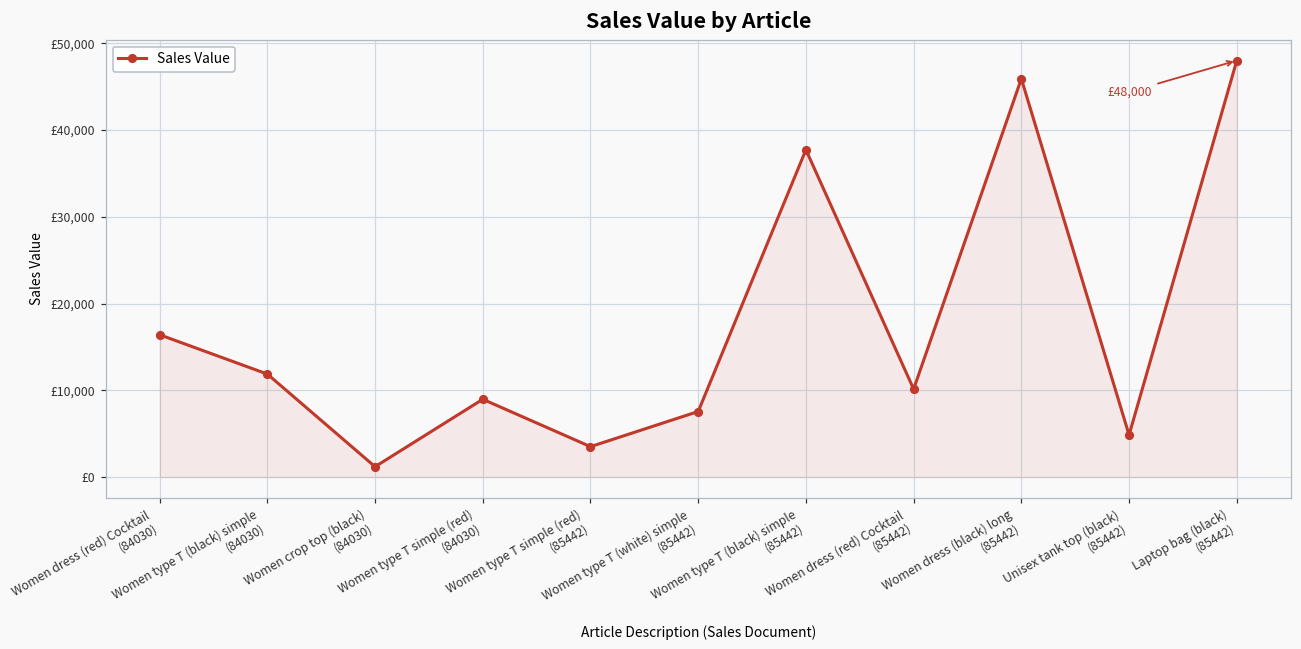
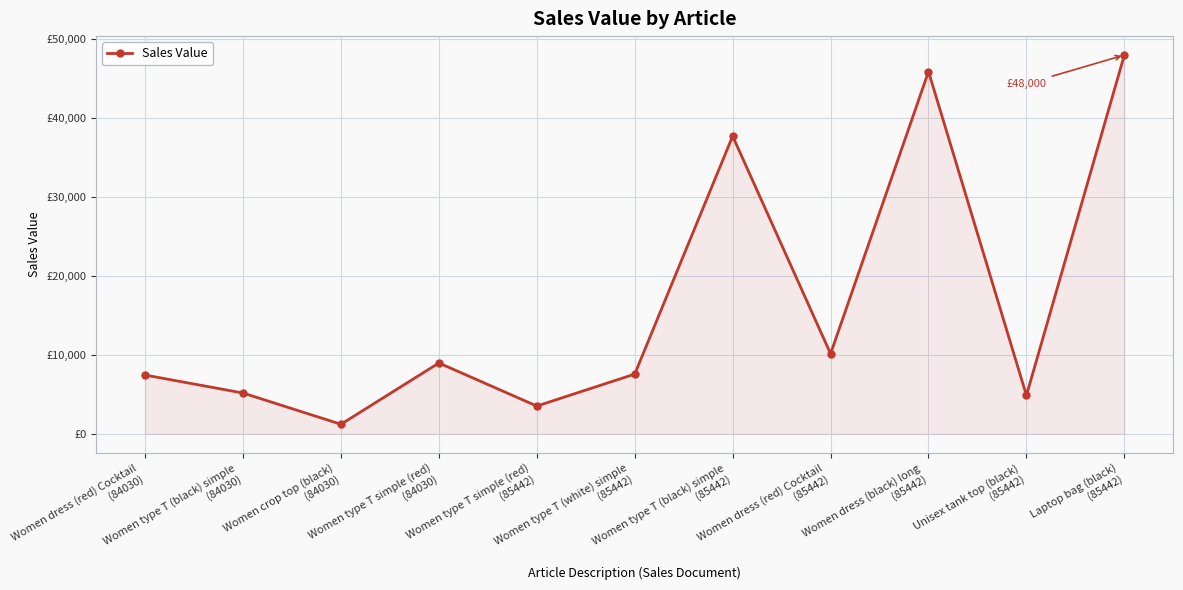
  {
-   "Women dress (red) Cocktail (84030)": "£16,000",
-   "Women type T (black) simple (84030)": "£12,000",
+   "Women dress (red) Cocktail (84030)": "£7,000",
+   "Women type T (black) simple (84030)": "£5,000",
    "Women crop top (black) (84030)": "£1,000",
    "Women type T simple (red) (84030)": "£9,000",
    "Women type T simple (red) (85442)": "£4,000",
    "Women type T (white) simple (85442)": "£8,000",
    "Women type T (black) simple (85442)": "£38,000",
    "Women dress (red) Cocktail (85442)": "£10,000",
    "Women dress (black) long (85442)": "£46,000",
    "Unisex tank top (black) (85442)": "£5,000"
  }
